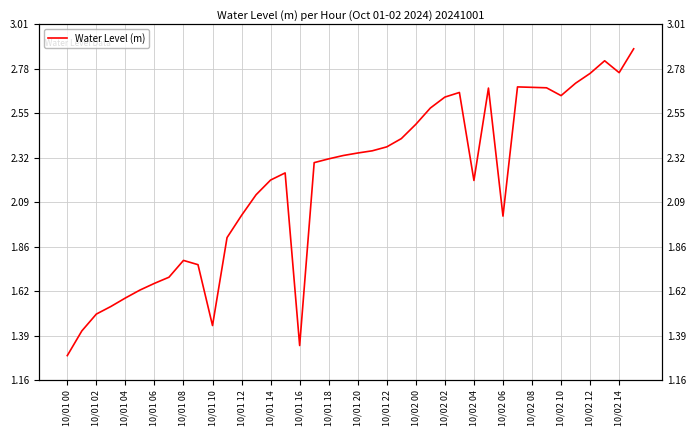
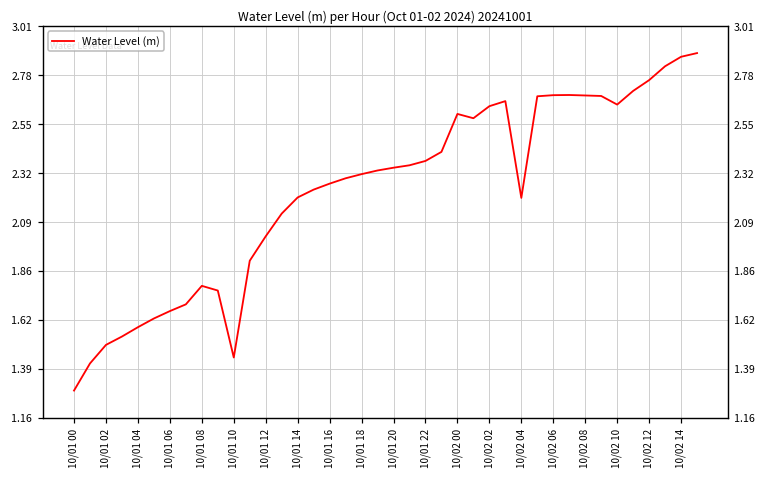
  {
    "10/01 00": 1.29,
    "10/01 02": 1.50,
    "10/01 04": 1.59,
    "10/01 06": 1.66,
    "10/01 08": 1.78,
    "10/01 10": 1.44,
    "10/01 12": 2.02,
    "10/01 14": 2.20,
-   "10/01 16": 1.34,
+   "10/01 16": 2.27,
    "10/01 18": 2.31,
    "10/01 20": 2.34,
    "10/01 22": 2.38,
-   "10/02 00": 2.49,
+   "10/02 00": 2.60,
    "10/02 02": 2.63,
    "10/02 04": 2.20,
-   "10/02 06": 2.01,
+   "10/02 06": 2.69,
    "10/02 08": 2.69,
    "10/02 10": 2.64,
    "10/02 12": 2.76,
-   "10/02 14": 2.76
+   "10/02 14": 2.87
  }
